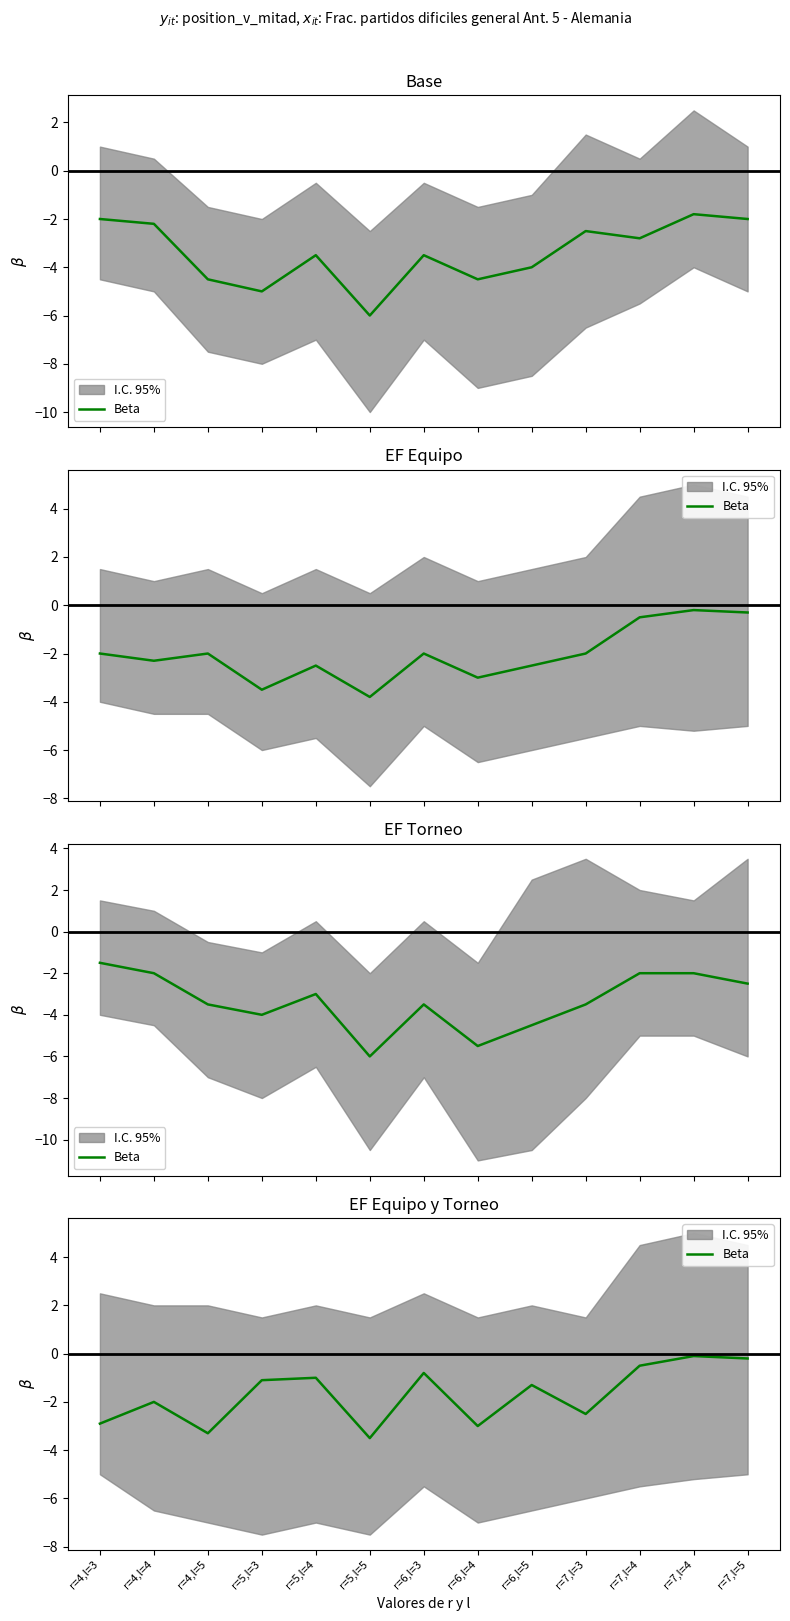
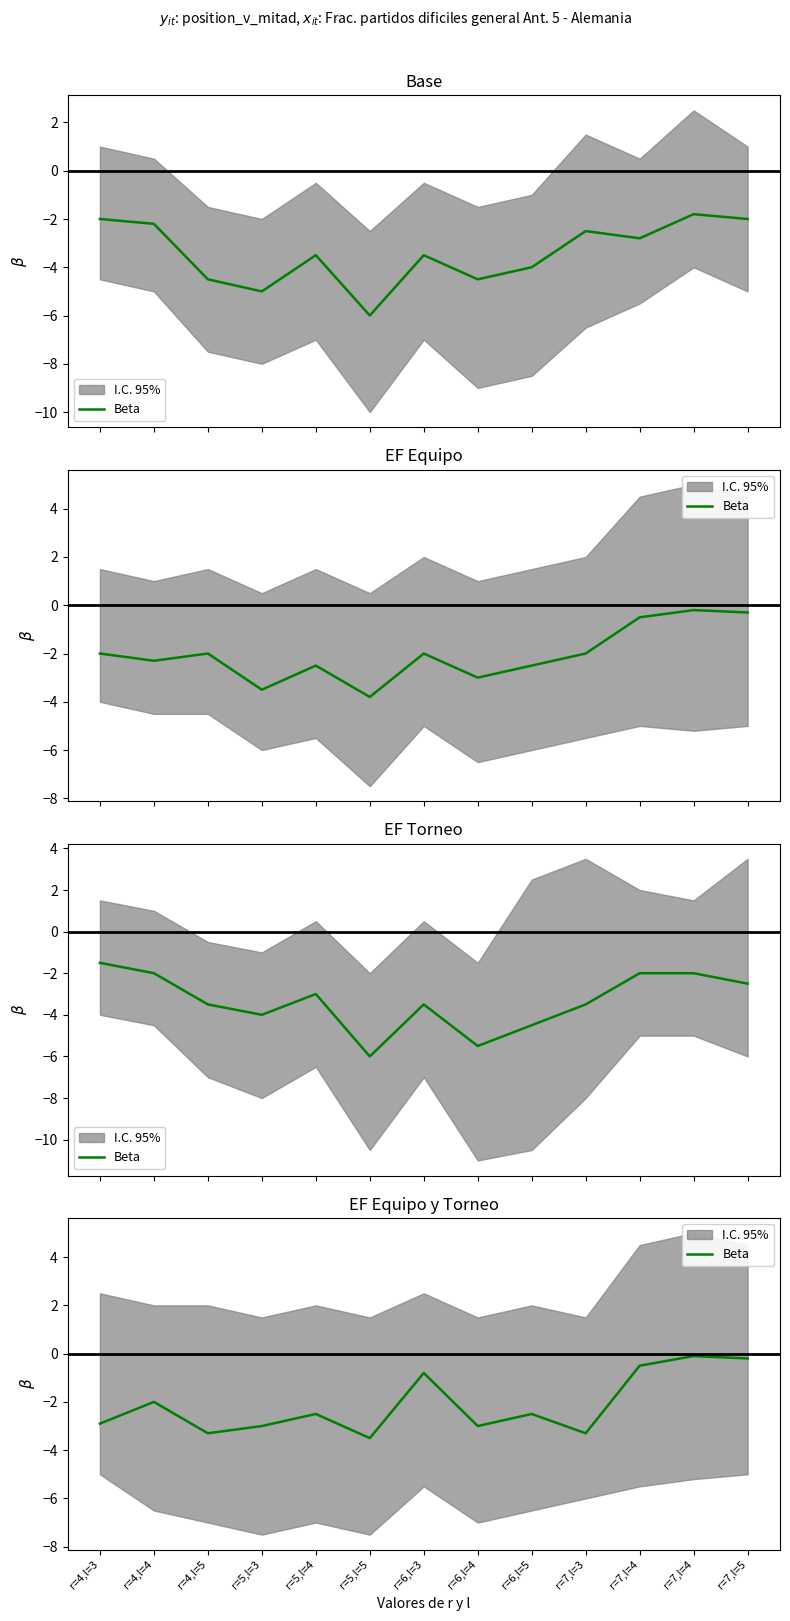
  {
    "EF Equipo y Torneo": {
      "Beta": {
        "r=4,l=3": -2.9,
        "r=4,l=4": -2.0,
        "r=4,l=5": -3.3,
-       "r=5,l=3": -1.1,
-       "r=5,l=4": -1.0,
+       "r=5,l=3": -3.0,
+       "r=5,l=4": -2.5,
        "r=5,l=5": -3.5,
        "r=6,l=3": -0.8,
        "r=6,l=4": -3.0,
-       "r=6,l=5": -1.3,
-       "r=7,l=3": -2.5,
+       "r=6,l=5": -2.5,
+       "r=7,l=3": -3.3,
        "r=7,l=5": -0.2
      }
    }
  }
